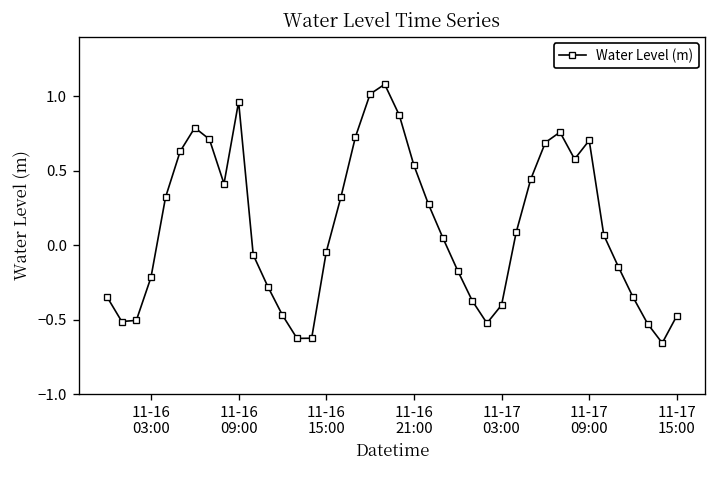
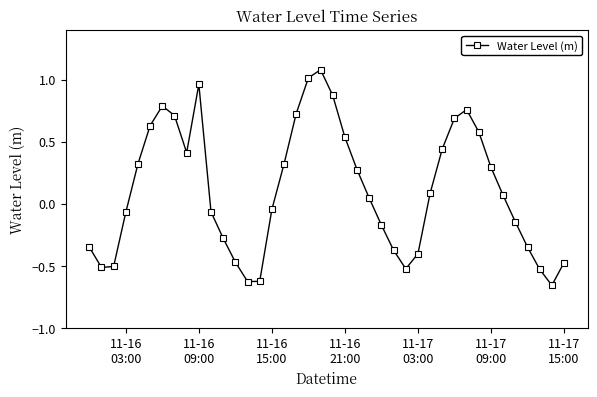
  {
-   "11-16 03:00": -0.22,
+   "11-16 03:00": -0.07,
    "11-16 09:00": 0.96,
    "11-16 15:00": -0.05,
    "11-16 21:00": 0.54,
    "11-17 03:00": -0.40,
-   "11-17 09:00": 0.70,
+   "11-17 09:00": 0.29,
    "11-17 15:00": -0.47
  }
